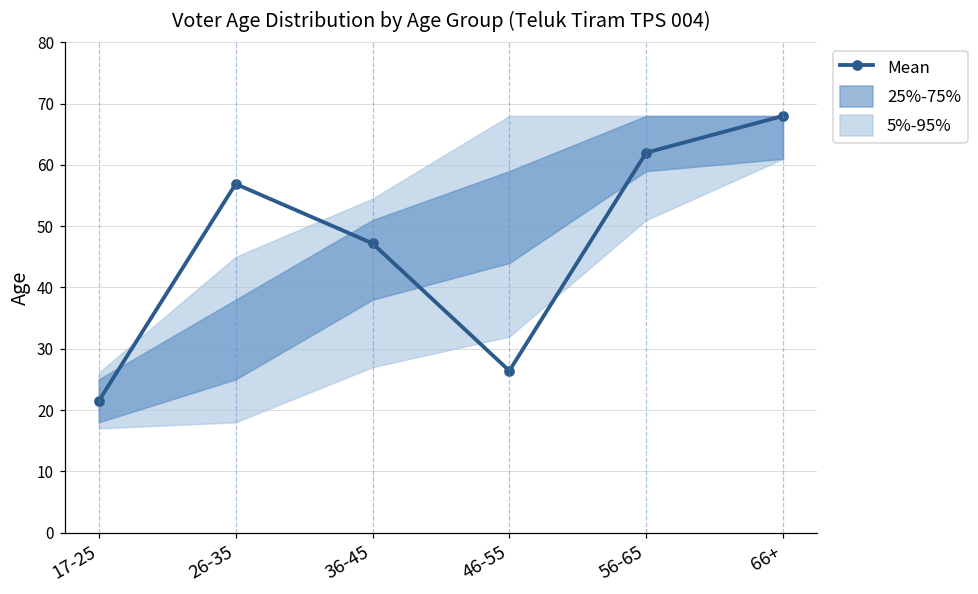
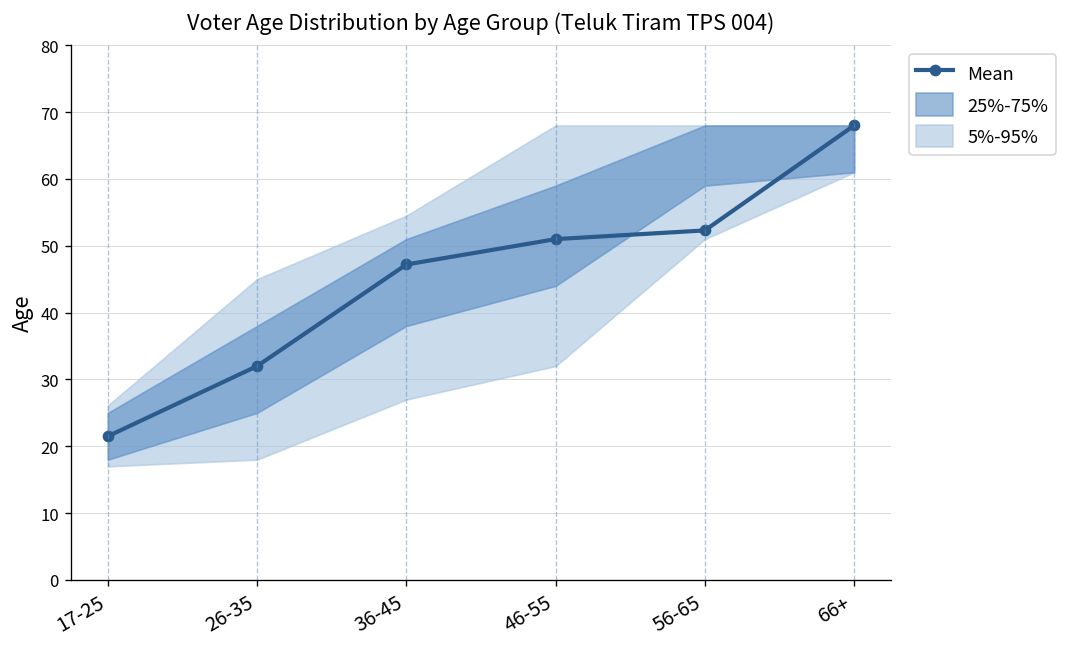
  {
    "Mean": {
      "17-25": 22,
-     "26-35": 57,
+     "26-35": 32,
      "36-45": 47,
-     "46-55": 26,
-     "56-65": 62
+     "46-55": 51,
+     "56-65": 52
    }
  }
